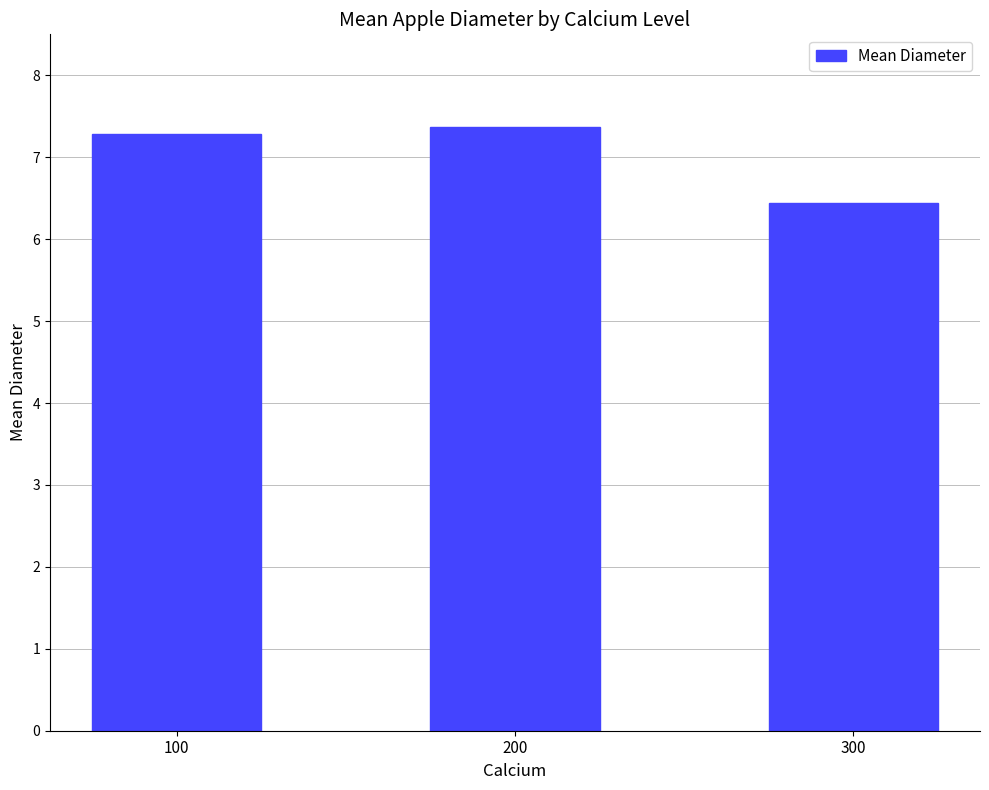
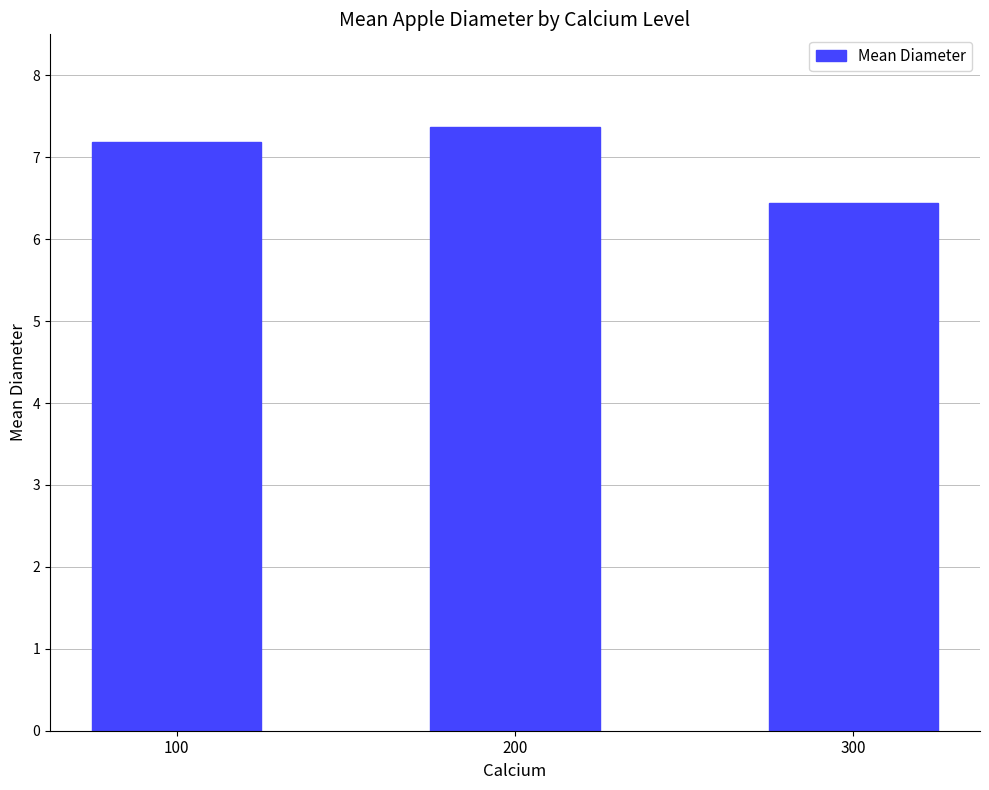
  {
-   "100": 7.3,
+   "100": 7.2,
    "200": 7.4,
    "300": 6.4
  }
